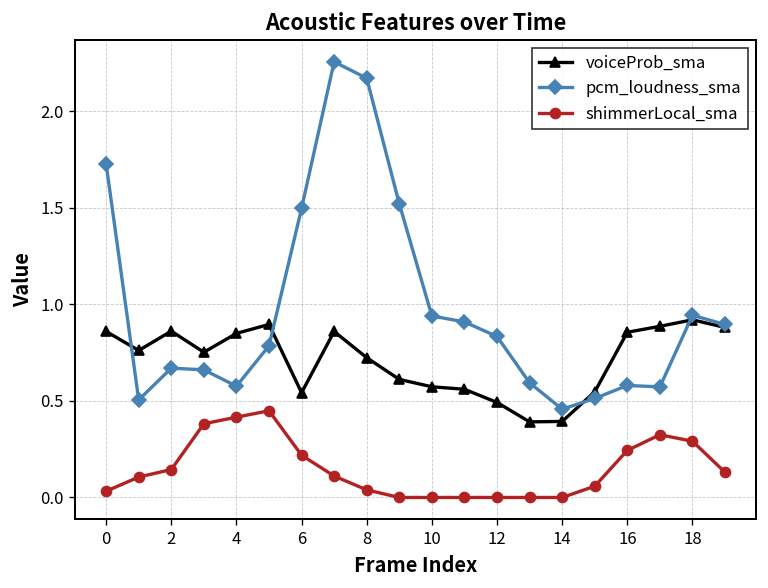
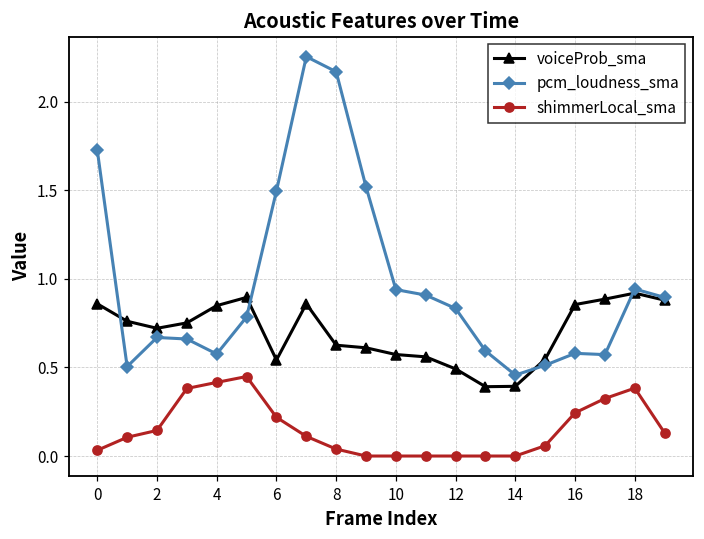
  {
    "voiceProb_sma": {
      "0": 0.86,
-     "2": 0.86,
+     "2": 0.72,
      "4": 0.85,
      "6": 0.54,
-     "8": 0.72,
+     "8": 0.63,
      "10": 0.57,
      "12": 0.49,
      "14": 0.39,
      "16": 0.86,
      "18": 0.92
    },
    "pcm_loudness_sma": {
      "0": 1.73,
      "2": 0.67,
      "4": 0.58,
      "6": 1.50,
      "8": 2.17,
      "10": 0.94,
      "12": 0.83,
      "14": 0.46,
      "16": 0.58,
      "18": 0.94
    },
    "shimmerLocal_sma": {
      "0": 0.03,
      "2": 0.14,
      "4": 0.42,
      "6": 0.22,
      "8": 0.04,
      "10": 0.00,
      "12": 0.00,
      "14": 0.00,
      "16": 0.24,
-     "18": 0.29
+     "18": 0.38
    }
  }
